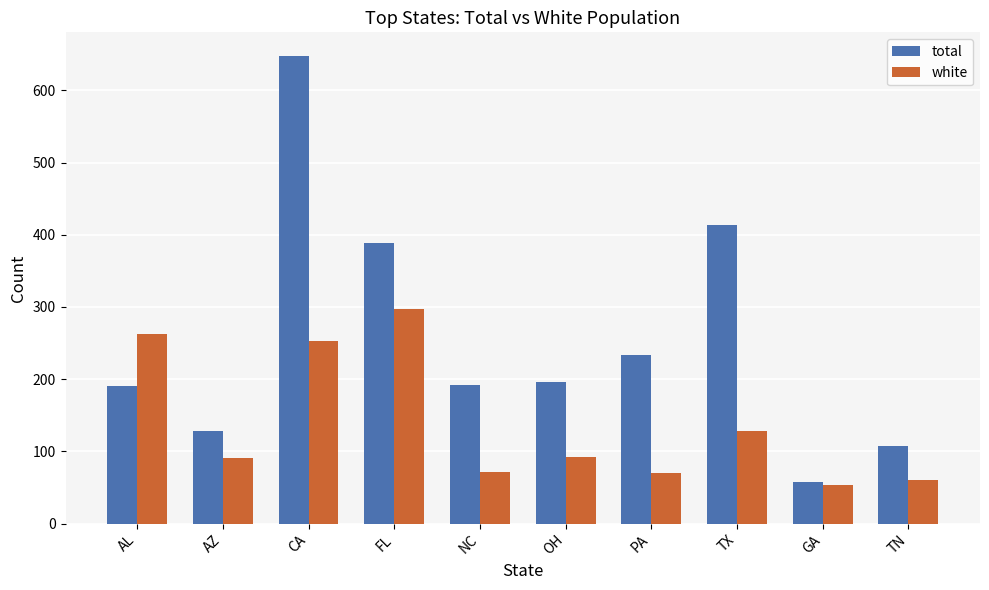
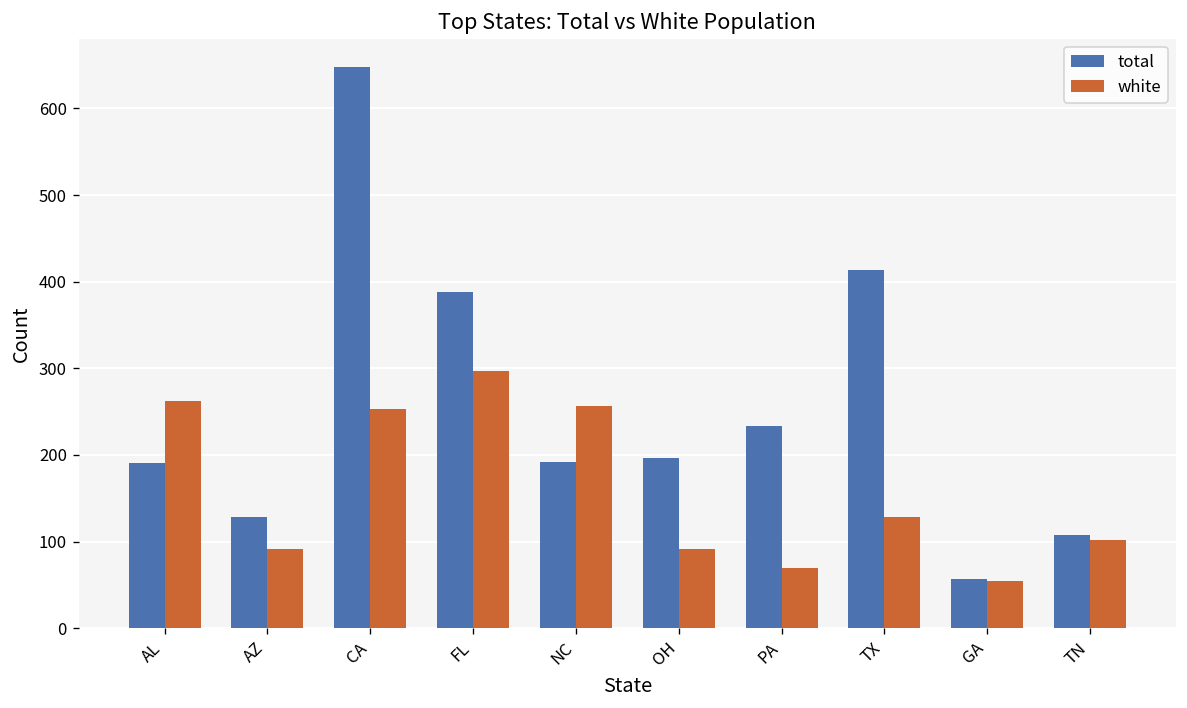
  {
    "total": {
      "AL": 190,
      "AZ": 130,
      "CA": 650,
      "FL": 390,
      "NC": 190,
      "OH": 200,
      "PA": 230,
      "TX": 410,
      "GA": 60,
      "TN": 110
    },
    "white": {
      "AL": 260,
      "AZ": 90,
      "CA": 250,
      "FL": 300,
-     "NC": 70,
+     "NC": 260,
      "OH": 90,
      "PA": 70,
      "TX": 130,
      "GA": 50,
-     "TN": 60
+     "TN": 100
    }
  }
